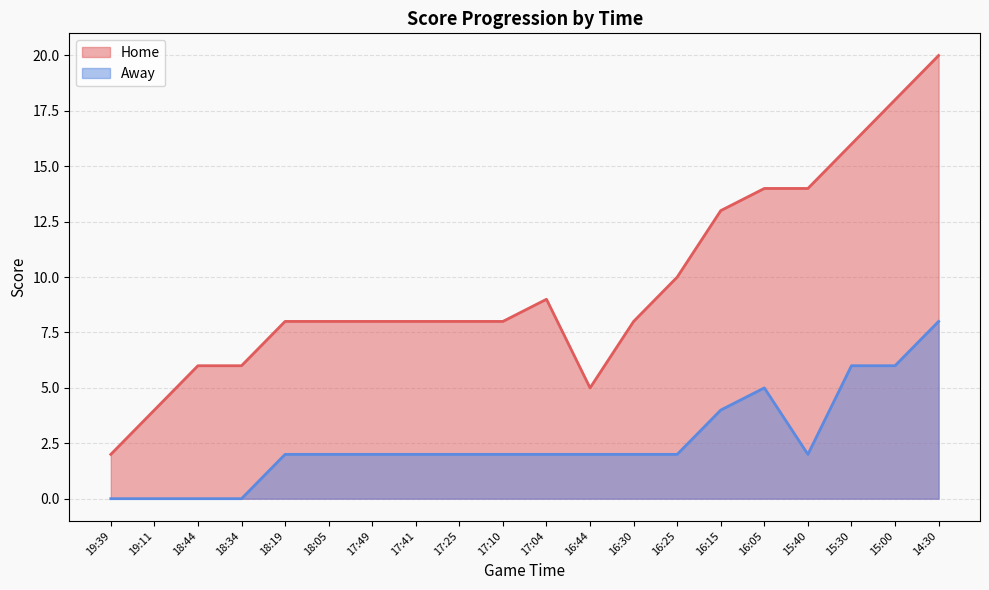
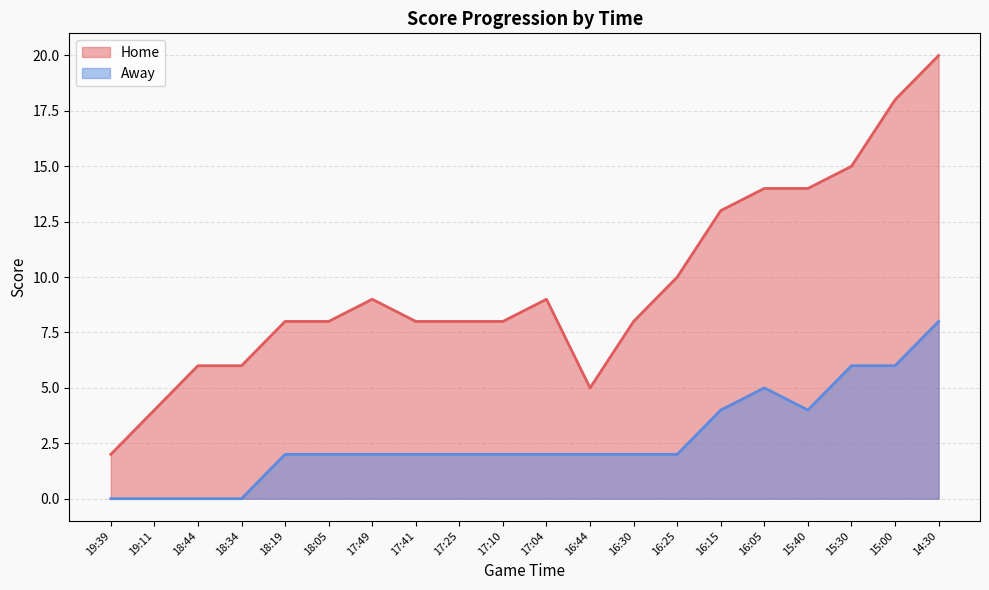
  {
    "Home": {
      "19:39": 2,
      "19:11": 4,
      "18:44": 6,
      "18:34": 6,
      "18:19": 8,
      "18:05": 8,
-     "17:49": 8,
+     "17:49": 9,
      "17:41": 8,
      "17:25": 8,
      "17:10": 8,
      "17:04": 9,
      "16:44": 5,
      "16:30": 8,
      "16:25": 10,
      "16:15": 13,
      "16:05": 14,
      "15:40": 14,
-     "15:30": 16,
+     "15:30": 15,
      "15:00": 18,
      "14:30": 20
    },
    "Away": {
      "19:39": 0,
      "19:11": 0,
      "18:44": 0,
      "18:34": 0,
      "18:19": 2,
      "18:05": 2,
      "17:49": 2,
      "17:41": 2,
      "17:25": 2,
      "17:10": 2,
      "17:04": 2,
      "16:44": 2,
      "16:30": 2,
      "16:25": 2,
      "16:15": 4,
      "16:05": 5,
-     "15:40": 2,
+     "15:40": 4,
      "15:30": 6,
      "15:00": 6,
      "14:30": 8
    }
  }
